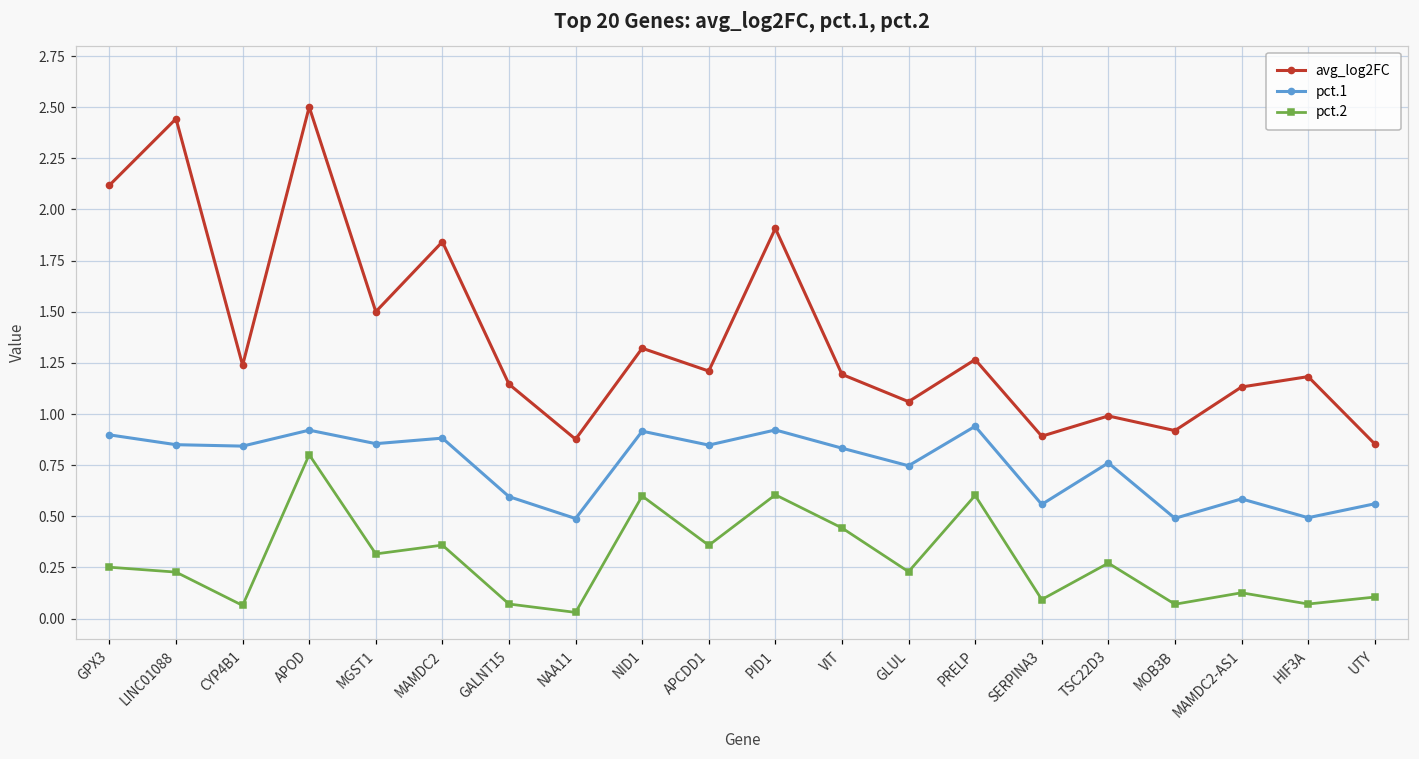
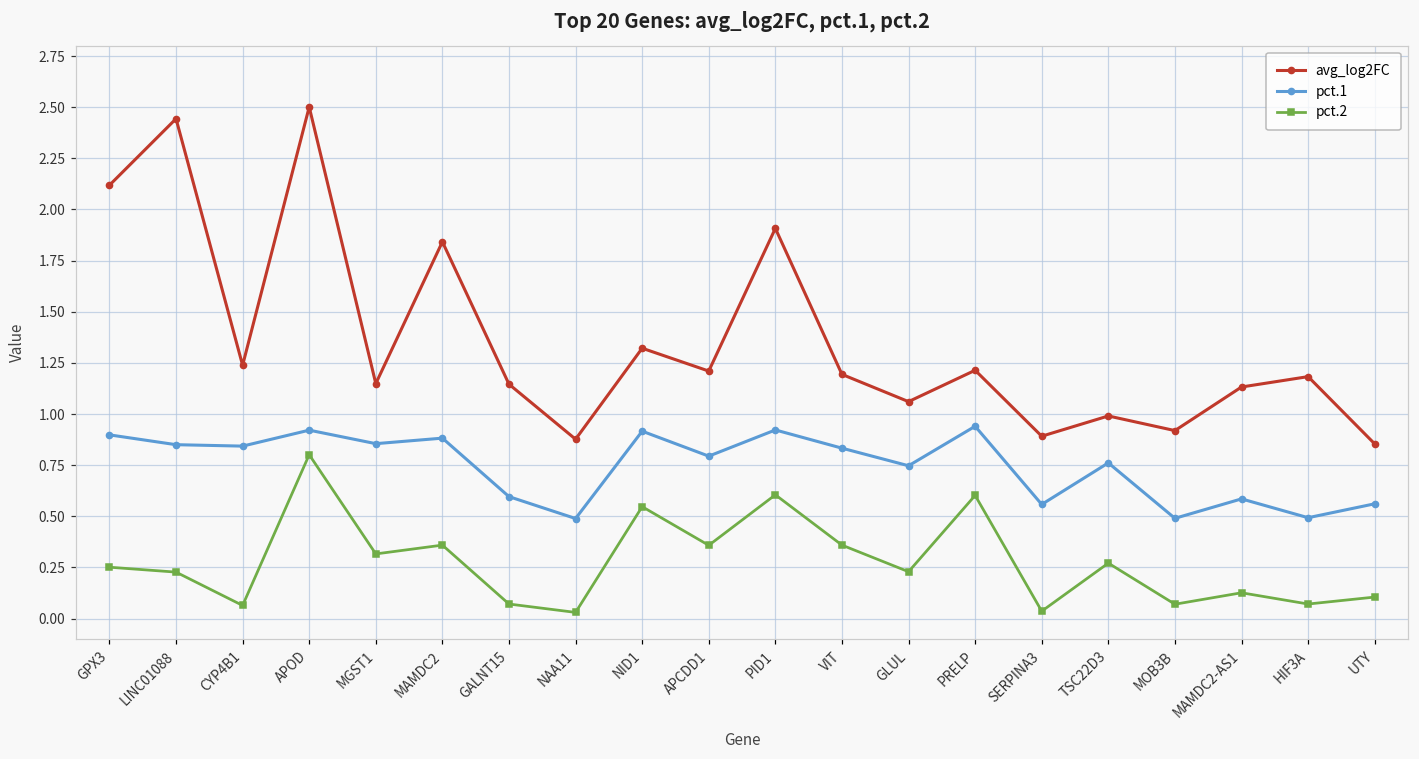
  {
    "avg_log2FC": {
      "GPX3": 2.12,
      "LINC01088": 2.44,
      "CYP4B1": 1.24,
      "APOD": 2.50,
-     "MGST1": 1.50,
+     "MGST1": 1.15,
      "MAMDC2": 1.84,
      "GALNT15": 1.15,
      "NAA11": 0.88,
      "NID1": 1.32,
      "APCDD1": 1.21,
      "PID1": 1.91,
      "VIT": 1.19,
      "GLUL": 1.06,
-     "PRELP": 1.27,
+     "PRELP": 1.21,
      "SERPINA3": 0.89,
      "TSC22D3": 0.99,
      "MOB3B": 0.92,
      "MAMDC2-AS1": 1.13,
      "HIF3A": 1.18,
      "UTY": 0.85
    },
    "pct.1": {
      "GPX3": 0.90,
      "LINC01088": 0.85,
      "CYP4B1": 0.84,
      "APOD": 0.92,
      "MGST1": 0.86,
      "MAMDC2": 0.88,
      "GALNT15": 0.60,
      "NAA11": 0.49,
      "NID1": 0.92,
-     "APCDD1": 0.85,
+     "APCDD1": 0.79,
      "PID1": 0.92,
      "VIT": 0.83,
      "GLUL": 0.75,
      "PRELP": 0.94,
      "SERPINA3": 0.56,
      "TSC22D3": 0.76,
      "MOB3B": 0.49,
      "MAMDC2-AS1": 0.59,
      "HIF3A": 0.49,
      "UTY": 0.56
    },
    "pct.2": {
      "GPX3": 0.25,
      "LINC01088": 0.23,
      "CYP4B1": 0.06,
      "APOD": 0.80,
      "MGST1": 0.32,
      "MAMDC2": 0.36,
      "GALNT15": 0.07,
      "NAA11": 0.03,
-     "NID1": 0.60,
+     "NID1": 0.55,
      "APCDD1": 0.36,
      "PID1": 0.61,
-     "VIT": 0.44,
+     "VIT": 0.36,
      "GLUL": 0.23,
      "PRELP": 0.60,
-     "SERPINA3": 0.09,
+     "SERPINA3": 0.04,
      "TSC22D3": 0.27,
      "MOB3B": 0.07,
      "MAMDC2-AS1": 0.13,
      "HIF3A": 0.07,
      "UTY": 0.11
    }
  }
